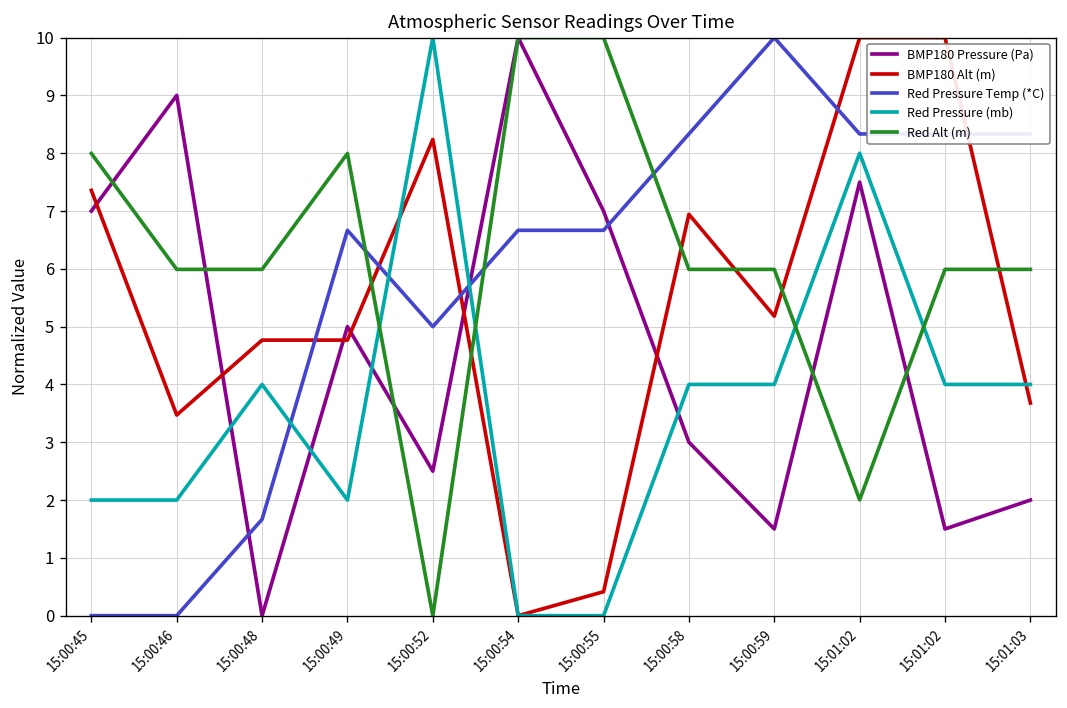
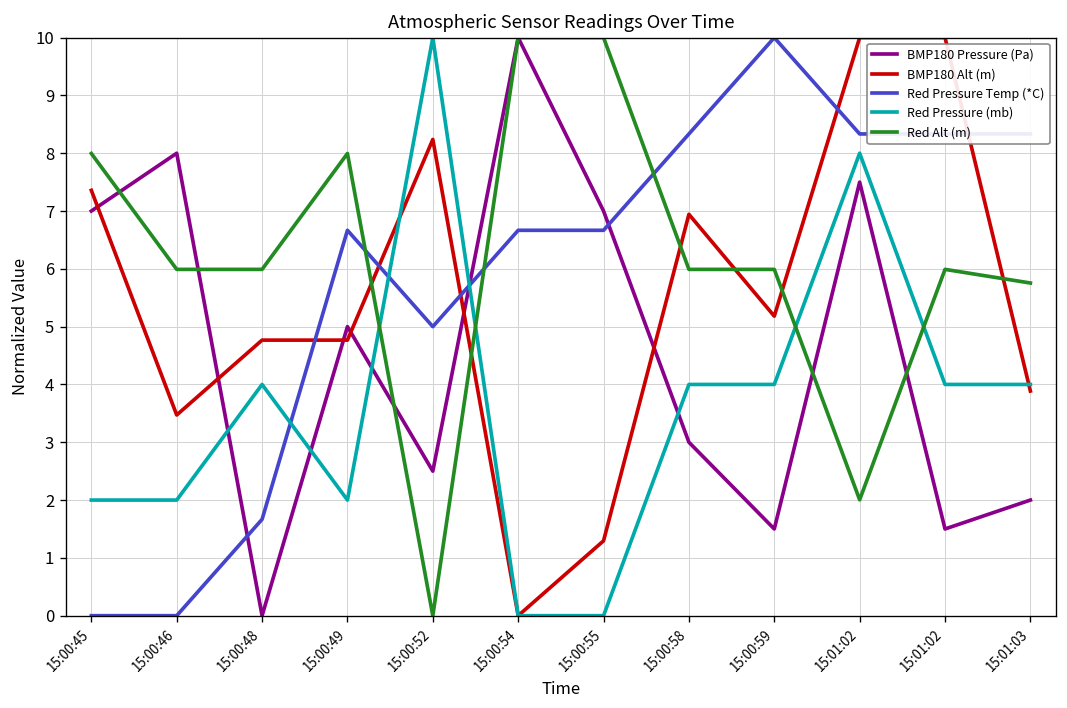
  {
    "BMP180 Pressure (Pa)": {
      "15:00:45": 7.0,
-     "15:00:46": 9.0,
+     "15:00:46": 8.0,
      "15:00:48": 0.0,
      "15:00:49": 5.0,
      "15:00:52": 2.5,
      "15:00:55": 7.0,
      "15:00:58": 3.0,
      "15:00:59": 1.5,
      "15:01:03": 2.0
    },
    "BMP180 Alt (m)": {
      "15:00:45": 7.4,
      "15:00:46": 3.5,
      "15:00:48": 4.8,
      "15:00:49": 4.8,
      "15:00:52": 8.2,
-     "15:00:55": 0.4,
+     "15:00:55": 1.3,
      "15:00:58": 6.9,
      "15:00:59": 5.2,
-     "15:01:03": 3.7
+     "15:01:03": 3.9
    },
    "Red Pressure Temp (*C)": {
      "15:00:45": 0.0,
      "15:00:46": 0.0,
      "15:00:48": 1.7,
      "15:00:49": 6.7,
      "15:00:52": 5.0,
      "15:00:54": 6.7,
      "15:00:55": 6.7,
      "15:00:58": 8.3,
      "15:00:59": 10.0
    },
    "Red Pressure (mb)": {
      "15:00:45": 2.0,
      "15:00:46": 2.0,
      "15:00:48": 4.0,
      "15:00:49": 2.0,
      "15:00:52": 10.0,
      "15:00:55": 0.0,
      "15:00:58": 4.0,
      "15:00:59": 4.0,
      "15:01:03": 4.0
    },
    "Red Alt (m)": {
      "15:00:45": 8.0,
      "15:00:46": 6.0,
      "15:00:48": 6.0,
      "15:00:49": 8.0,
      "15:00:52": 0.0,
      "15:00:55": 10.0,
      "15:00:58": 6.0,
      "15:00:59": 6.0,
-     "15:01:03": 6.0
+     "15:01:03": 5.8
    }
  }
